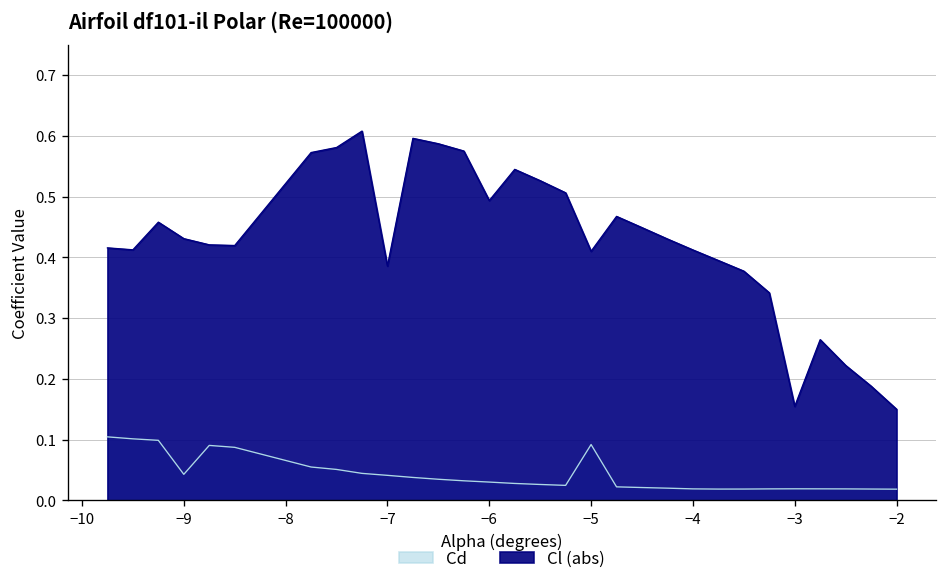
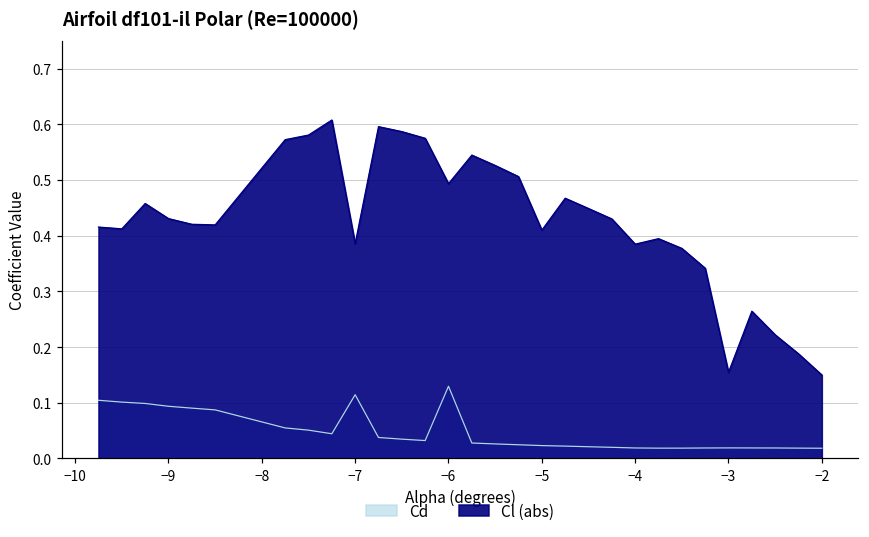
  {
    "Cd": {
-     "−9": 0.04,
-     "−7": 0.04,
-     "−6": 0.03,
-     "−5": 0.09,
+     "−9": 0.09,
+     "−7": 0.11,
+     "−6": 0.13,
+     "−5": 0.02,
      "−4": 0.02,
      "−3": 0.02,
      "−2": 0.02
    },
    "Cl (abs)": {
      "−9": 0.43,
      "−7": 0.39,
      "−6": 0.49,
      "−5": 0.41,
-     "−4": 0.41,
+     "−4": 0.38,
      "−3": 0.15,
      "−2": 0.15
    }
  }
